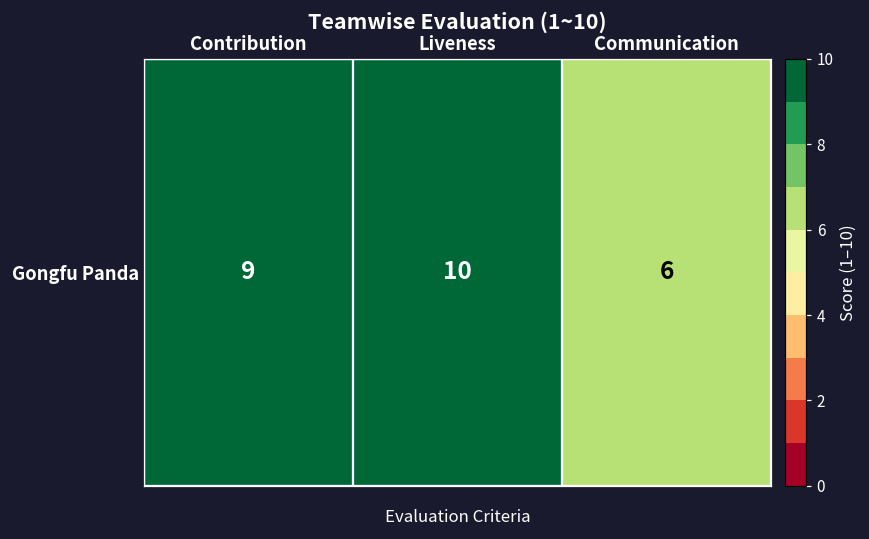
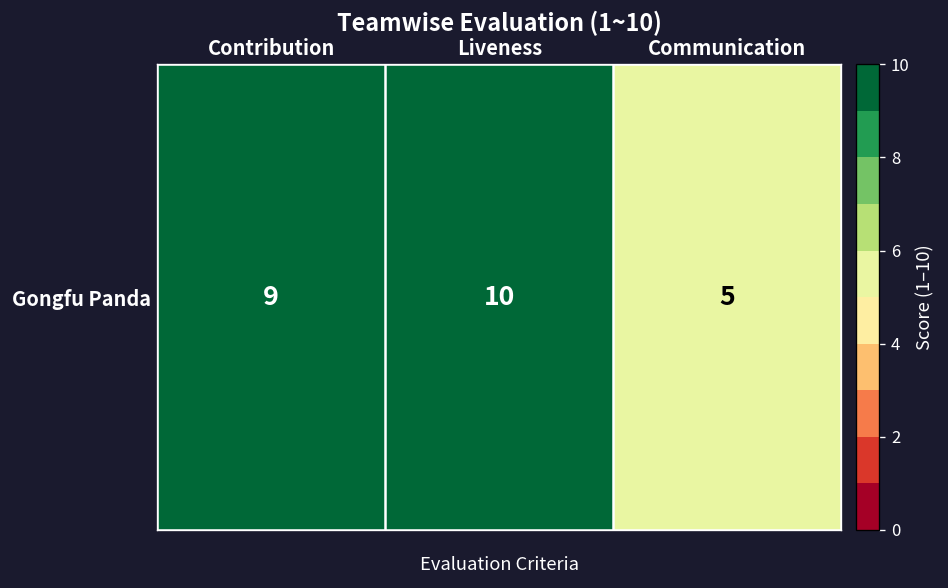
  {
    "Gongfu Panda": {
      "Contribution": 9,
      "Liveness": 10,
-     "Communication": 6
+     "Communication": 5
    }
  }
